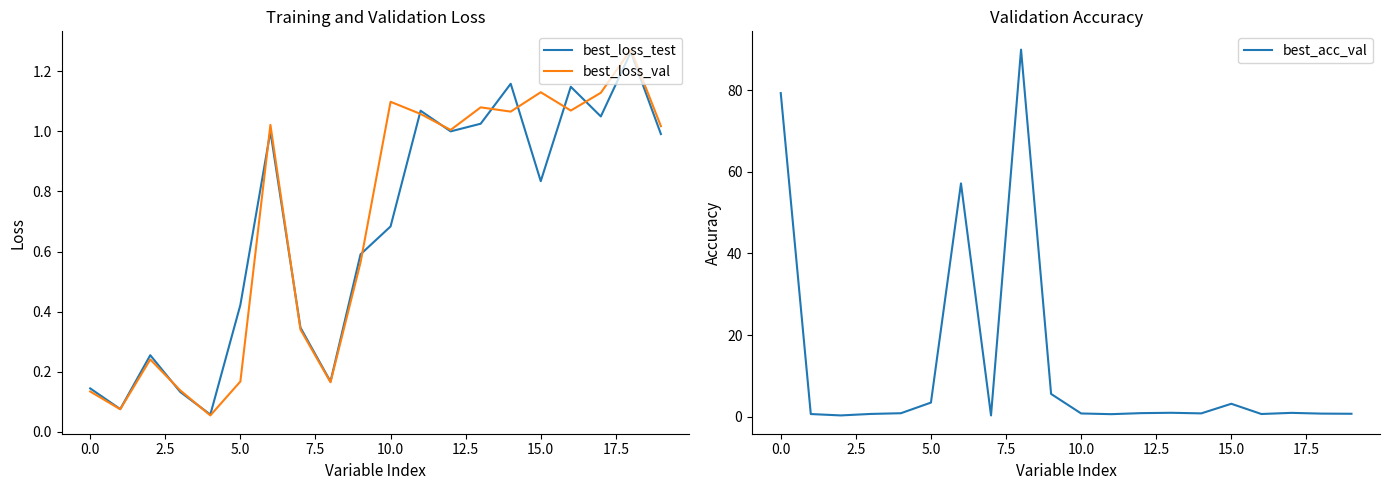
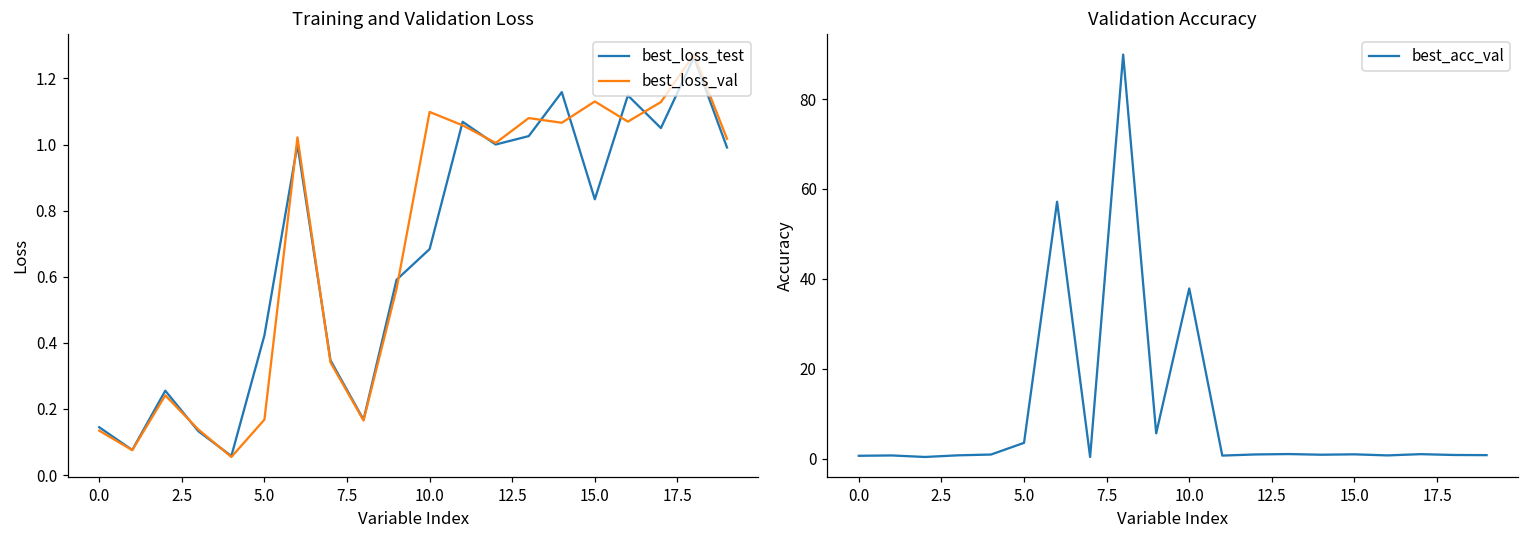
  {
    "Training and Validation Loss": {
      "best_loss_test": {
        "0.0": 0.14,
        "5.0": 0.42,
        "10.0": 0.68,
        "15.0": 0.83
      },
      "best_loss_val": {
        "0.0": 0.13,
        "5.0": 0.17,
        "10.0": 1.10,
        "15.0": 1.13
      }
    },
    "Validation Accuracy": {
-     "0.0": 79,
+     "0.0": 1,
      "5.0": 3,
-     "10.0": 1,
-     "15.0": 3
+     "10.0": 38,
+     "15.0": 1
    }
  }
